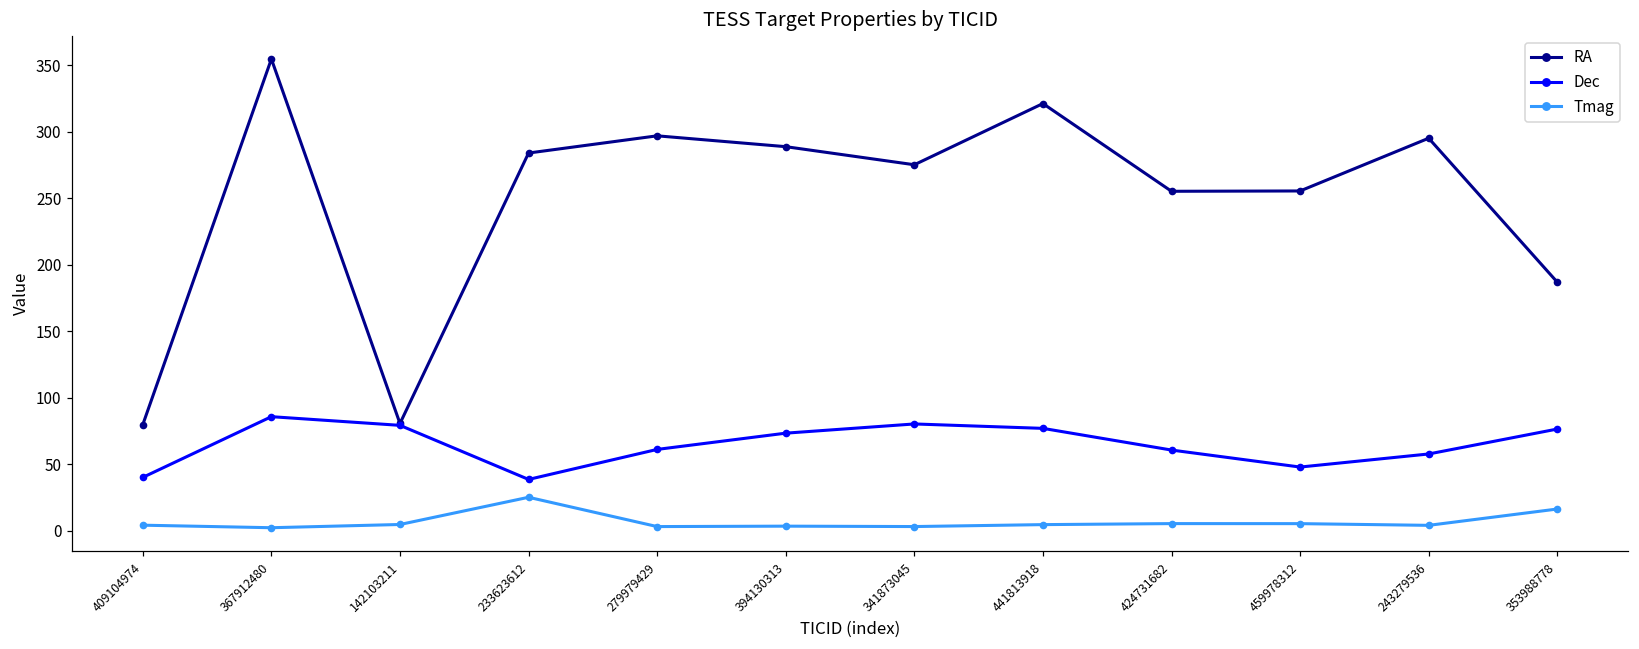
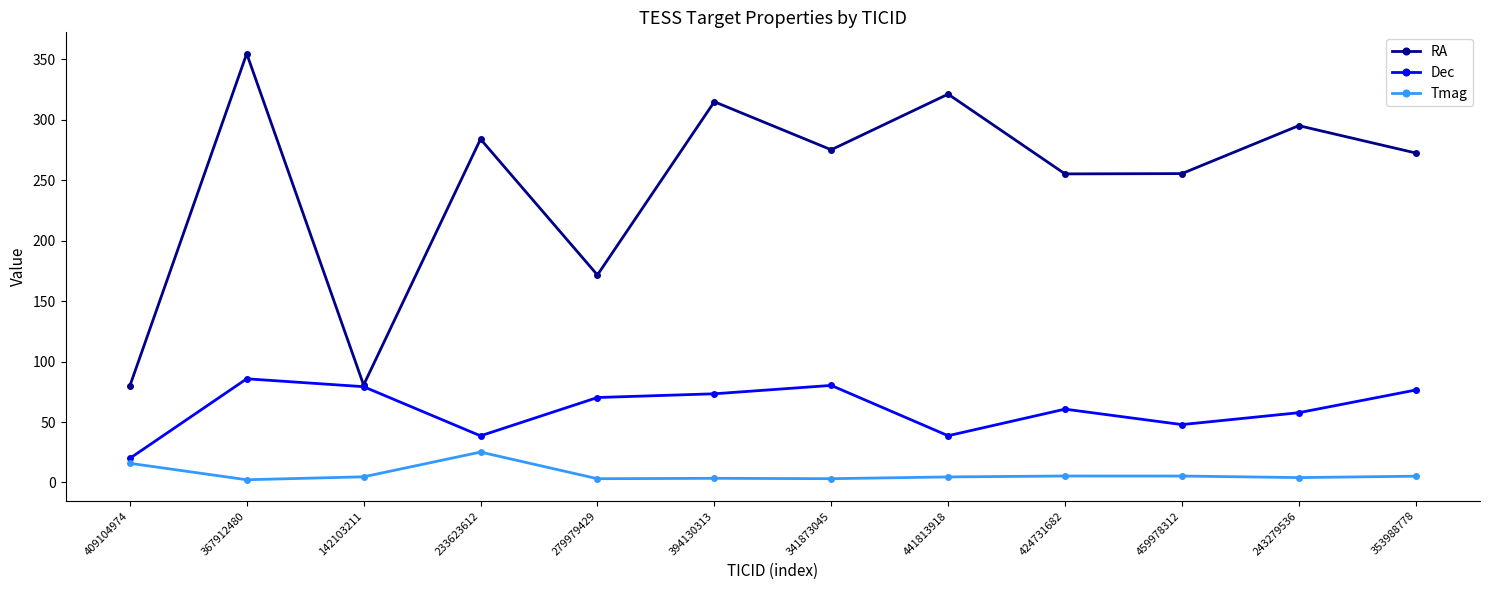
  {
    "RA": {
      "409104974": 80,
      "367912480": 355,
      "233623612": 284,
-     "279979429": 297,
-     "394130313": 289,
+     "279979429": 172,
+     "394130313": 315,
      "341873045": 275,
      "441813918": 321,
      "424731682": 255,
      "459978312": 256,
      "243279536": 295,
-     "353988778": 187
+     "353988778": 273
    },
    "Dec": {
-     "409104974": 40,
+     "409104974": 20,
      "367912480": 86,
      "233623612": 39,
-     "279979429": 61,
+     "279979429": 70,
      "394130313": 73,
      "341873045": 80,
-     "441813918": 77,
+     "441813918": 39,
      "424731682": 61,
      "459978312": 48,
      "243279536": 58,
      "353988778": 76
    },
    "Tmag": {
-     "409104974": 4,
+     "409104974": 16,
      "367912480": 2,
      "142103211": 5,
      "233623612": 25,
      "279979429": 3,
      "394130313": 3,
      "341873045": 3,
      "441813918": 5,
      "424731682": 5,
      "459978312": 5,
      "243279536": 4,
-     "353988778": 16
+     "353988778": 5
    }
  }
